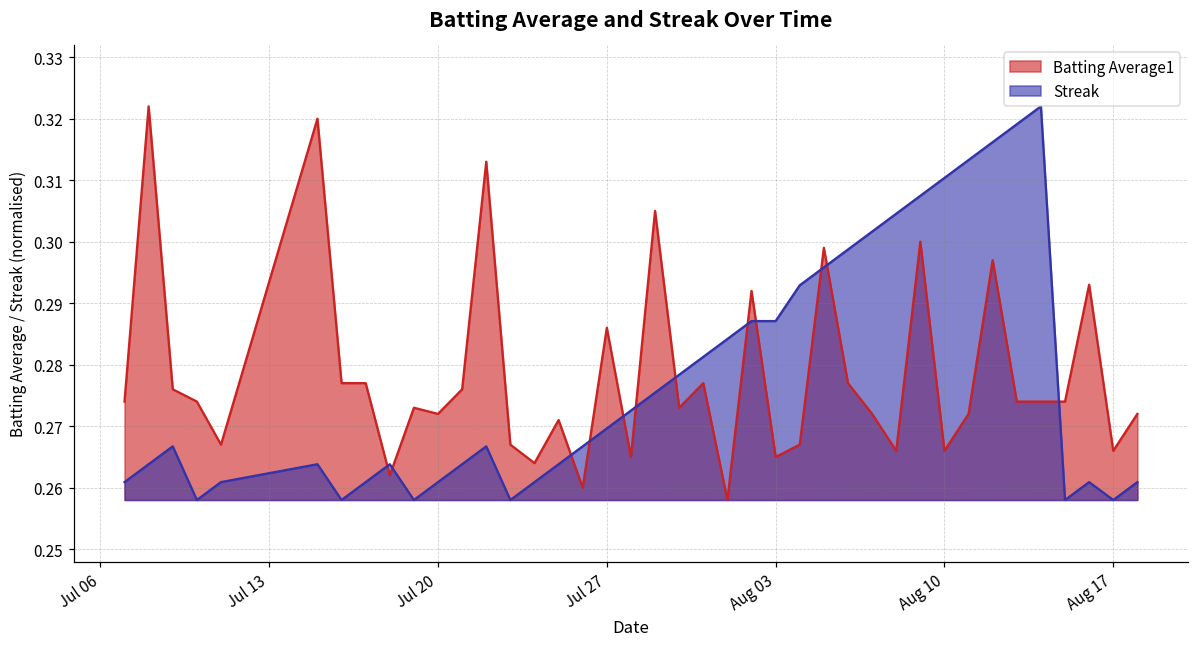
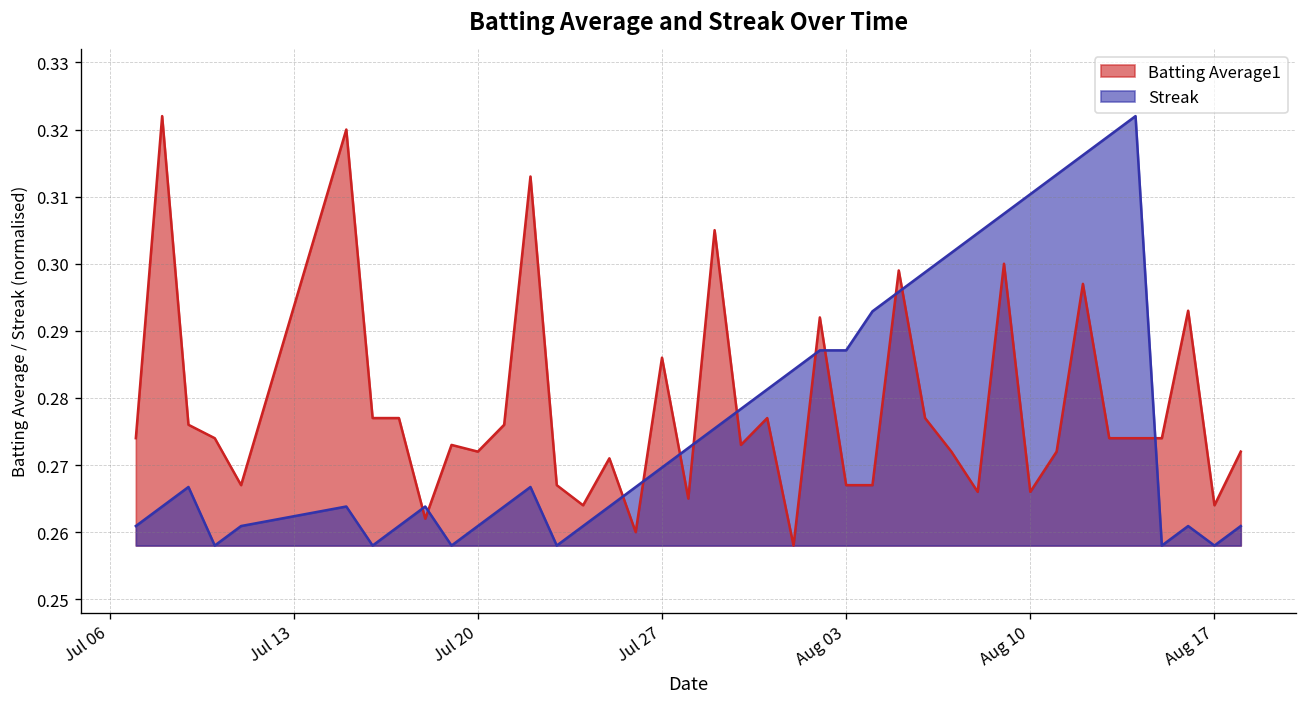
  {
    "Batting Average1": {
      "Jul 20": 0.272,
      "Jul 27": 0.286,
-     "Aug 03": 0.265,
+     "Aug 03": 0.267,
      "Aug 10": 0.266,
-     "Aug 17": 0.266
+     "Aug 17": 0.264
    },
    "Streak": {
      "Jul 20": 0.261,
      "Jul 27": 0.270,
      "Aug 03": 0.287,
      "Aug 10": 0.310,
      "Aug 17": 0.258
    }
  }
